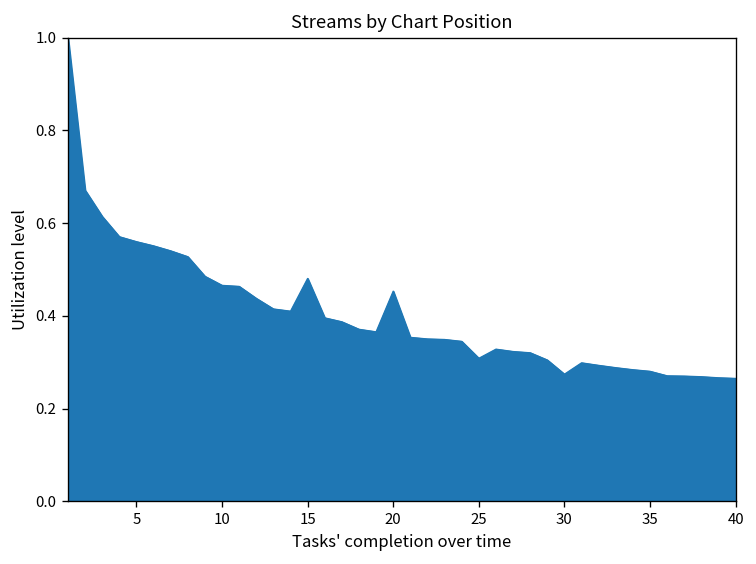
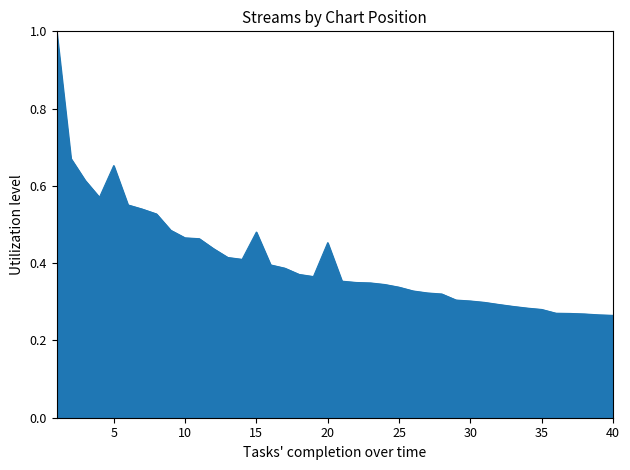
  {
-   "5": 0.56,
+   "5": 0.65,
    "10": 0.47,
    "15": 0.48,
    "20": 0.45,
-   "25": 0.31,
-   "30": 0.27,
+   "25": 0.34,
+   "30": 0.30,
    "35": 0.28,
    "40": 0.26
  }
